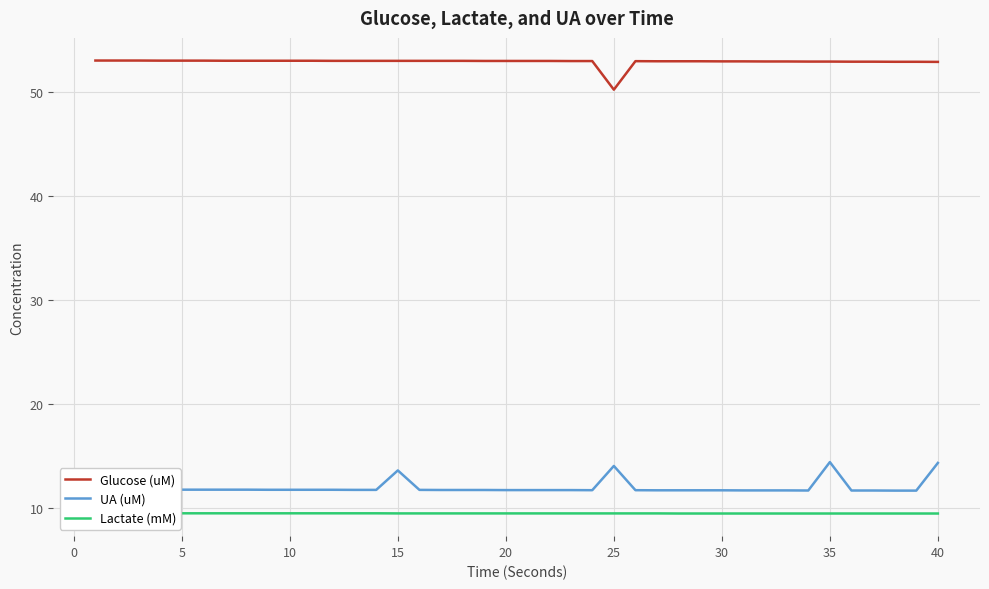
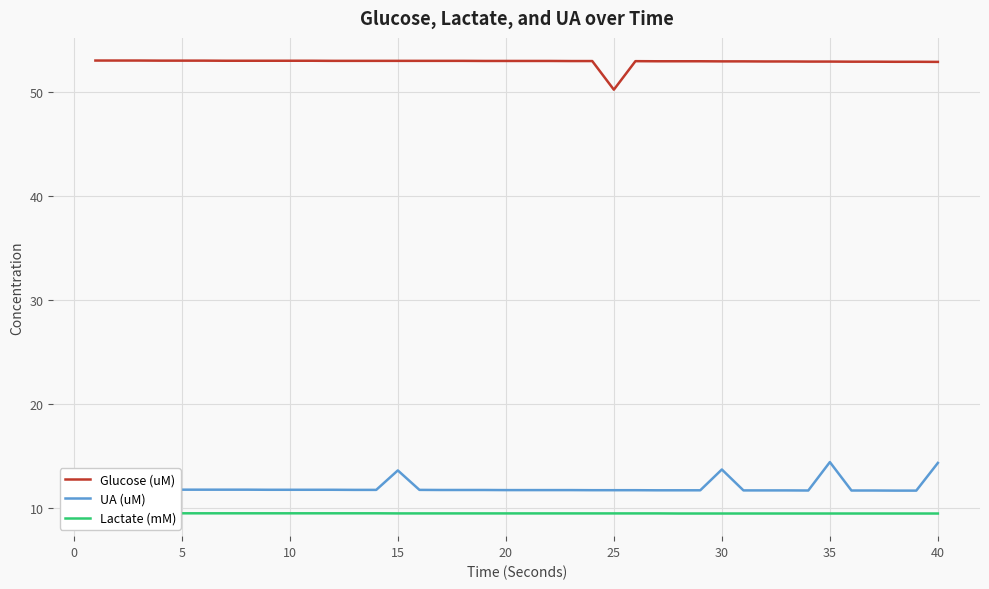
  {
    "Glucose (uM)": {
      "5": 53.0,
      "10": 53.0,
      "15": 53.0,
      "20": 53.0,
      "25": 50.2,
      "30": 52.9,
      "35": 52.9,
      "40": 52.9
    },
    "UA (uM)": {
      "5": 11.8,
      "10": 11.8,
      "15": 13.6,
      "20": 11.7,
-     "25": 14.0,
-     "30": 11.7,
+     "25": 11.7,
+     "30": 13.7,
      "35": 14.4,
      "40": 14.3
    },
    "Lactate (mM)": {
      "5": 9.5,
      "10": 9.5,
      "15": 9.5,
      "20": 9.5,
      "25": 9.5,
      "30": 9.5,
      "35": 9.5,
      "40": 9.5
    }
  }
